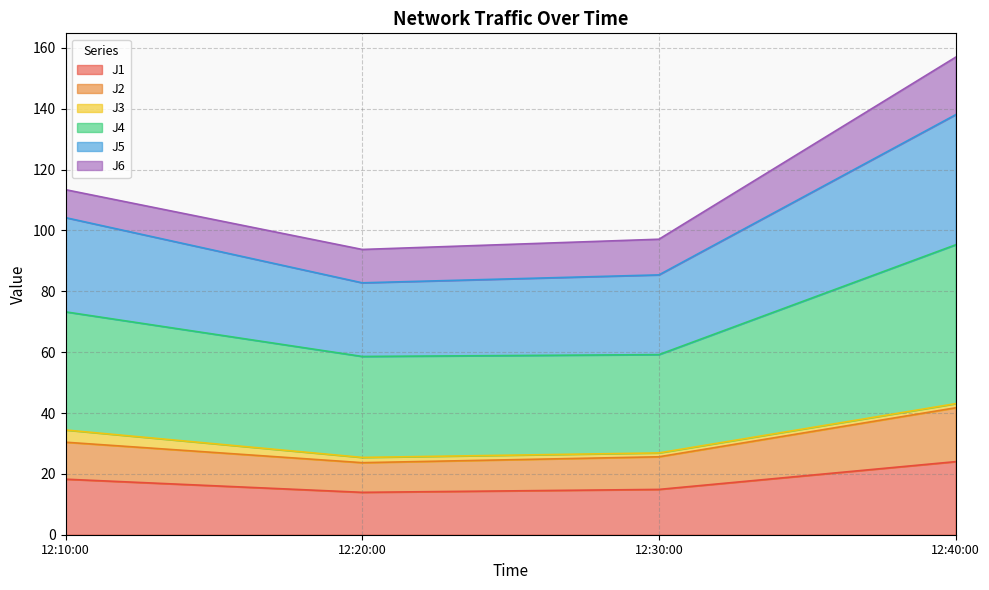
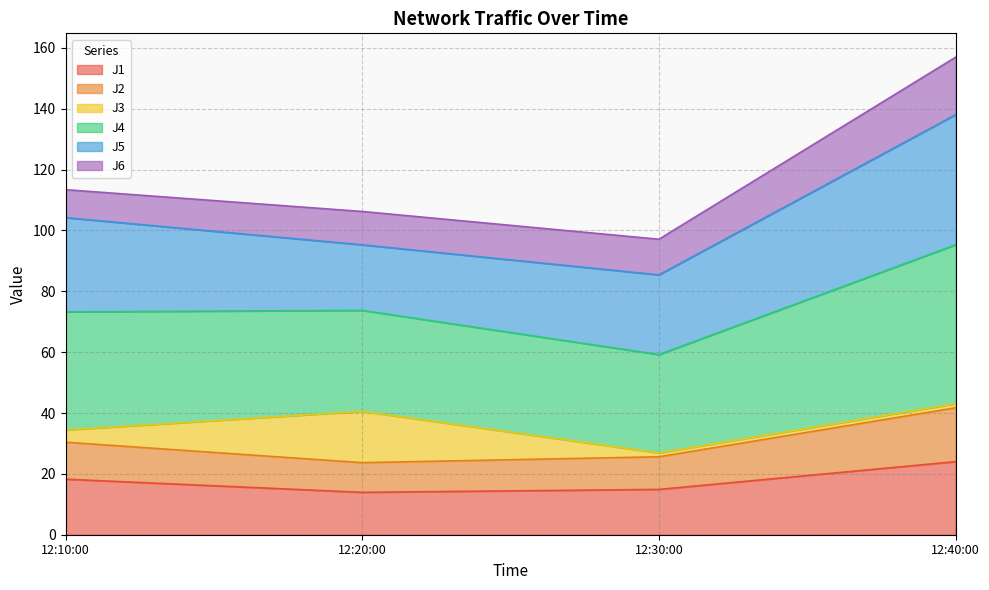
  {
    "J3": {
      "12:10:00": 4,
-     "12:20:00": 2,
+     "12:20:00": 17,
      "12:30:00": 1,
      "12:40:00": 1
    },
    "J4": {
      "12:10:00": 39,
      "12:20:00": 33,
      "12:30:00": 32,
      "12:40:00": 52
    },
    "J5": {
      "12:10:00": 31,
-     "12:20:00": 24,
+     "12:20:00": 22,
      "12:30:00": 26,
      "12:40:00": 43
    },
    "J6": {
      "12:10:00": 9,
      "12:20:00": 11,
      "12:30:00": 12,
      "12:40:00": 19
    }
  }
